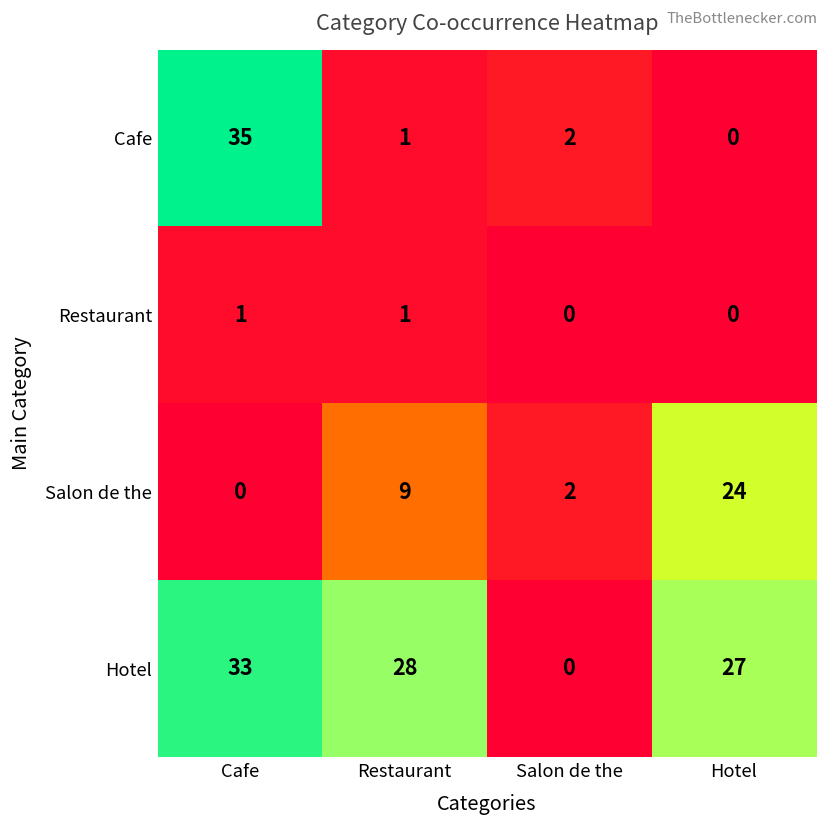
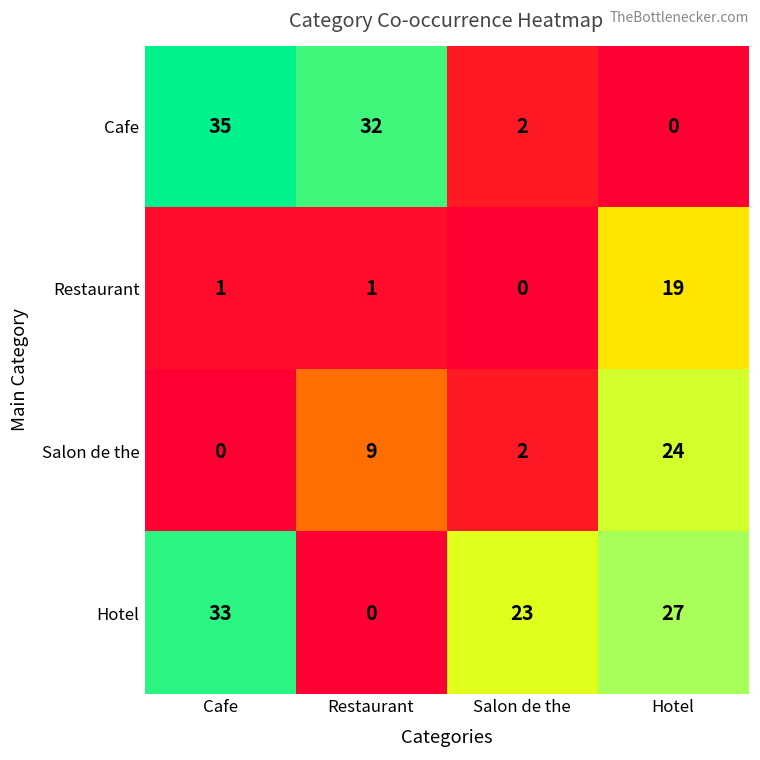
  {
    "Cafe": {
      "Cafe": 35,
-     "Restaurant": 1,
+     "Restaurant": 32,
      "Salon de the": 2,
      "Hotel": 0
    },
    "Restaurant": {
      "Cafe": 1,
      "Restaurant": 1,
      "Salon de the": 0,
-     "Hotel": 0
+     "Hotel": 19
    },
    "Salon de the": {
      "Cafe": 0,
      "Restaurant": 9,
      "Salon de the": 2,
      "Hotel": 24
    },
    "Hotel": {
      "Cafe": 33,
-     "Restaurant": 28,
-     "Salon de the": 0,
+     "Restaurant": 0,
+     "Salon de the": 23,
      "Hotel": 27
    }
  }
